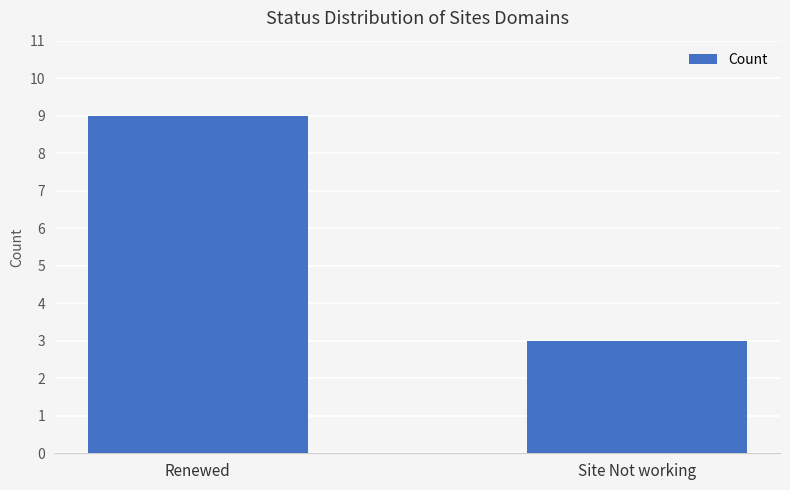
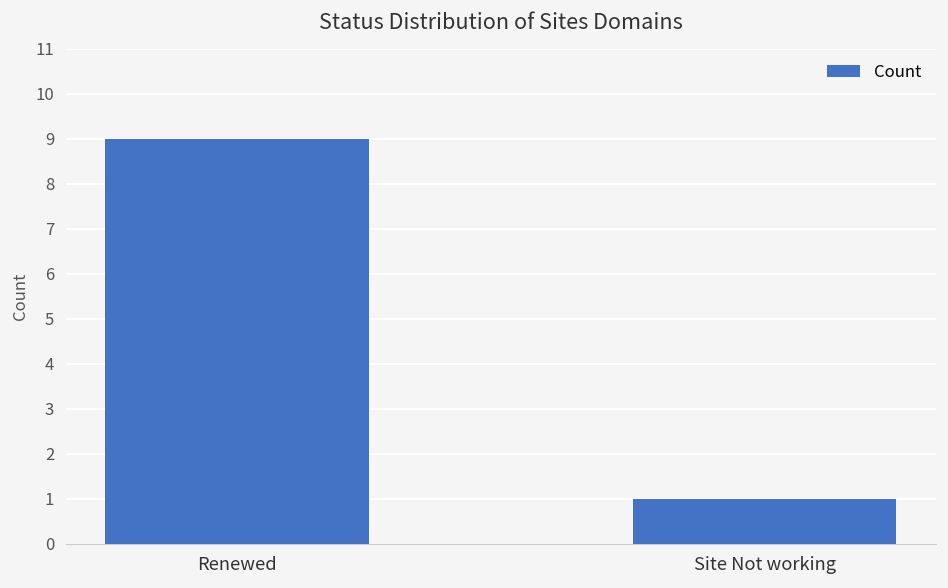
  {
    "Renewed": 9,
-   "Site Not working": 3
+   "Site Not working": 1
  }
